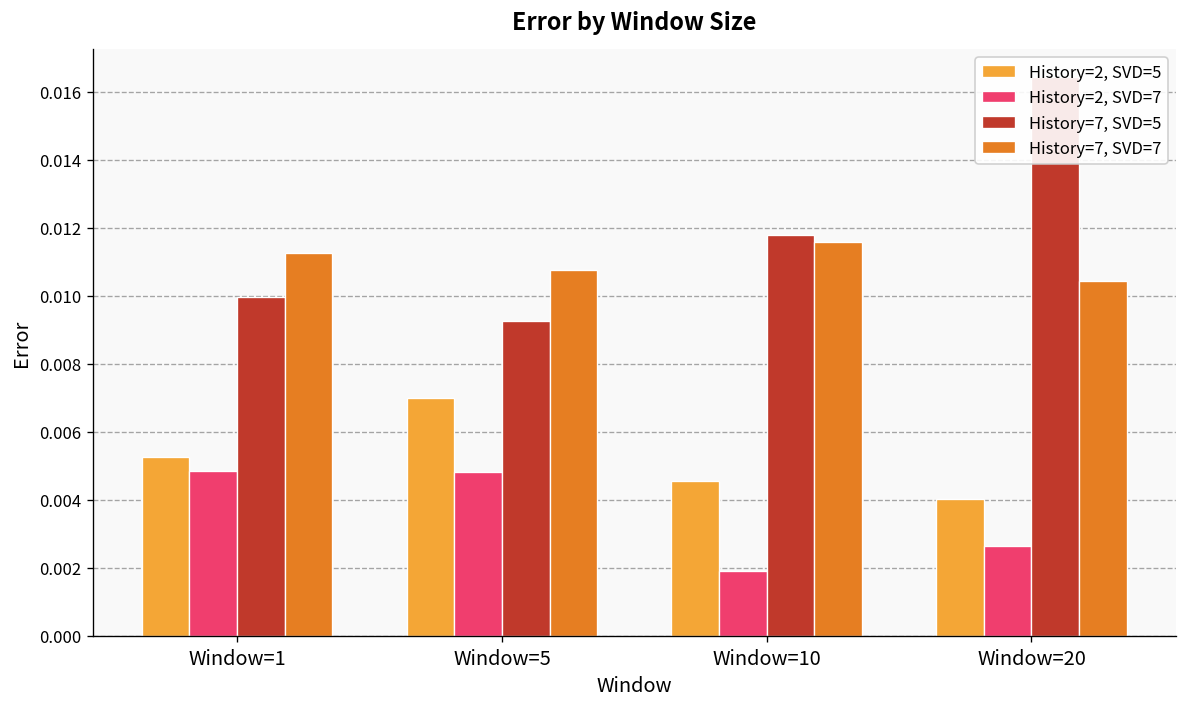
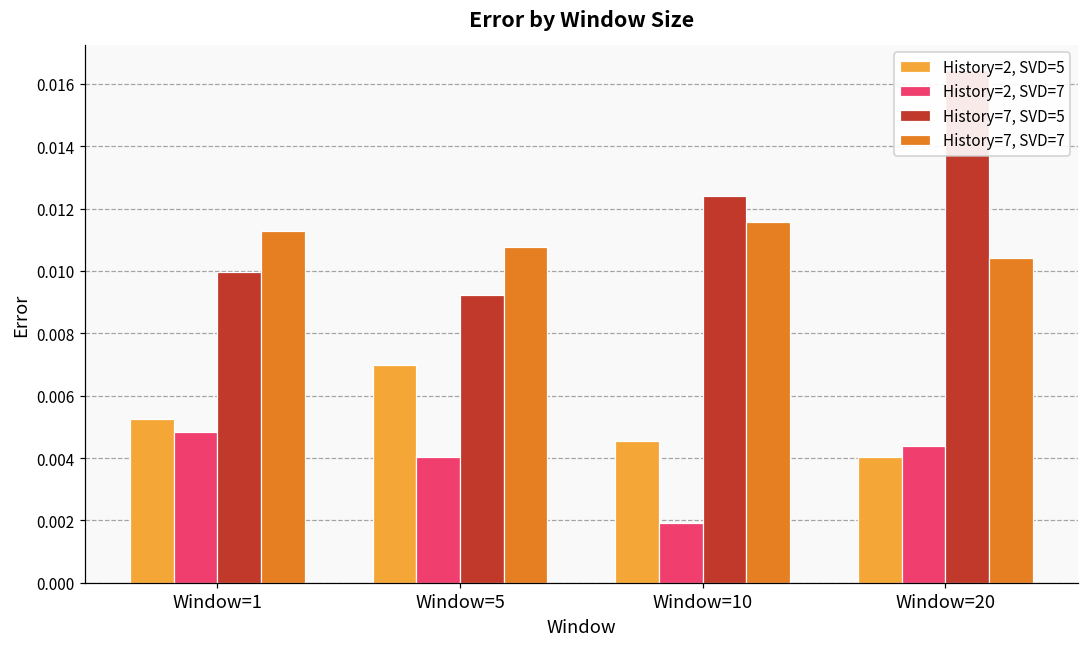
  {
    "History=2, SVD=7": {
      "Window=1": 0.0048,
-     "Window=5": 0.0048,
+     "Window=5": 0.0040,
      "Window=10": 0.0019,
-     "Window=20": 0.0026
+     "Window=20": 0.0044
    },
    "History=7, SVD=5": {
      "Window=1": 0.0100,
      "Window=5": 0.0092,
-     "Window=10": 0.0118
+     "Window=10": 0.0124
    }
  }
